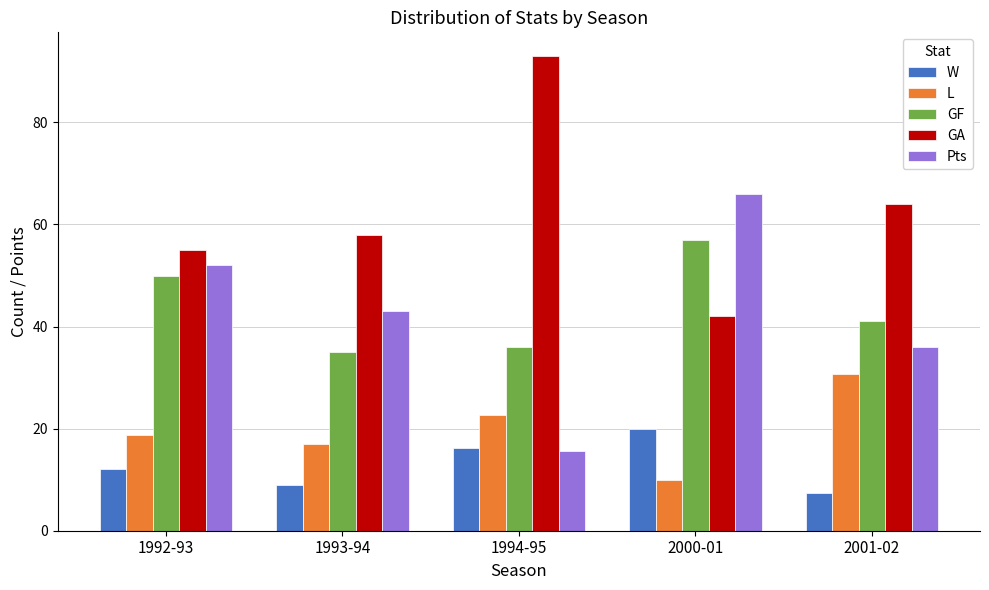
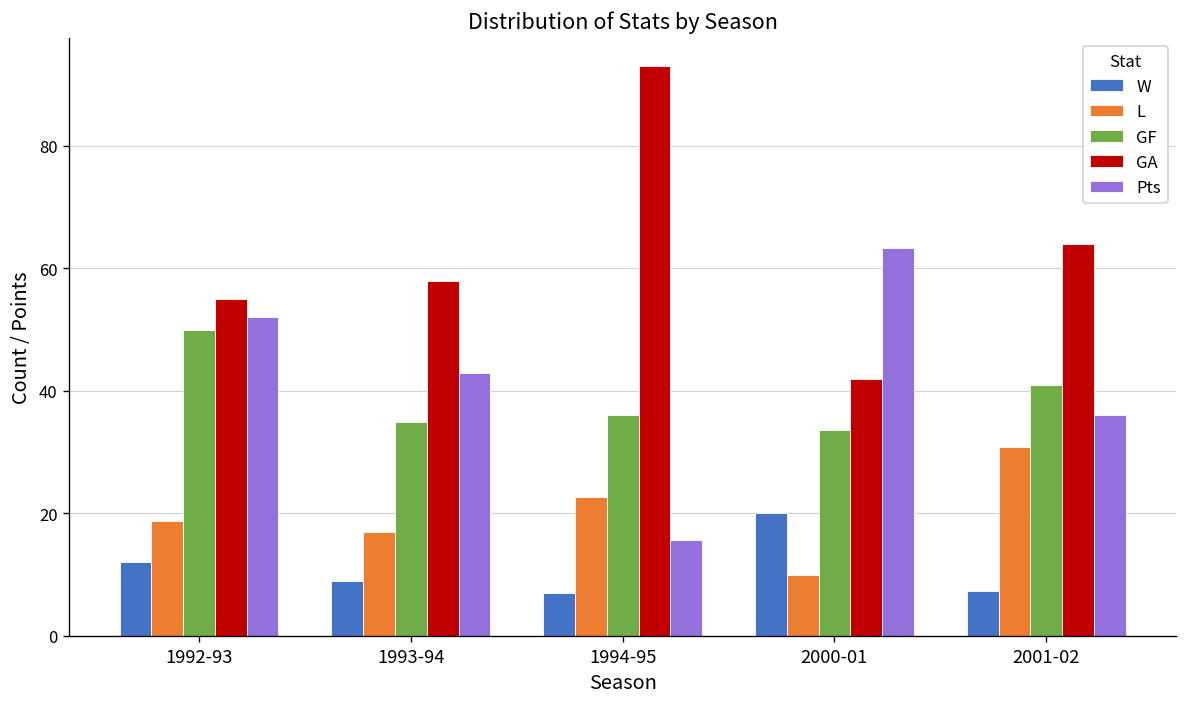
  {
    "W": {
      "1992-93": 12,
      "1993-94": 9,
-     "1994-95": 16,
+     "1994-95": 7,
      "2000-01": 20,
      "2001-02": 7
    },
    "L": {
      "1992-93": 19,
      "1993-94": 17,
      "1994-95": 23,
      "2000-01": 10,
      "2001-02": 31
    },
    "GF": {
      "1992-93": 50,
      "1993-94": 35,
      "1994-95": 36,
-     "2000-01": 57,
+     "2000-01": 34,
      "2001-02": 41
    },
    "GA": {
      "1992-93": 55,
      "1993-94": 58,
      "1994-95": 93,
      "2000-01": 42,
      "2001-02": 64
    },
    "Pts": {
      "1992-93": 52,
      "1993-94": 43,
      "1994-95": 16,
-     "2000-01": 66,
+     "2000-01": 63,
      "2001-02": 36
    }
  }
